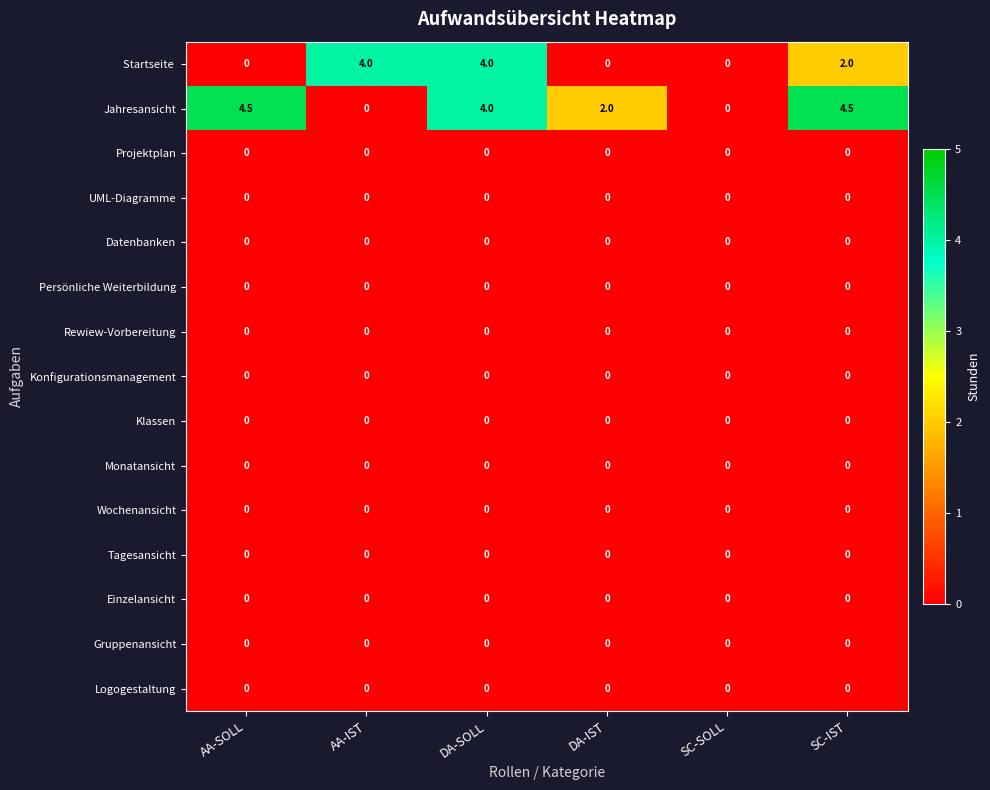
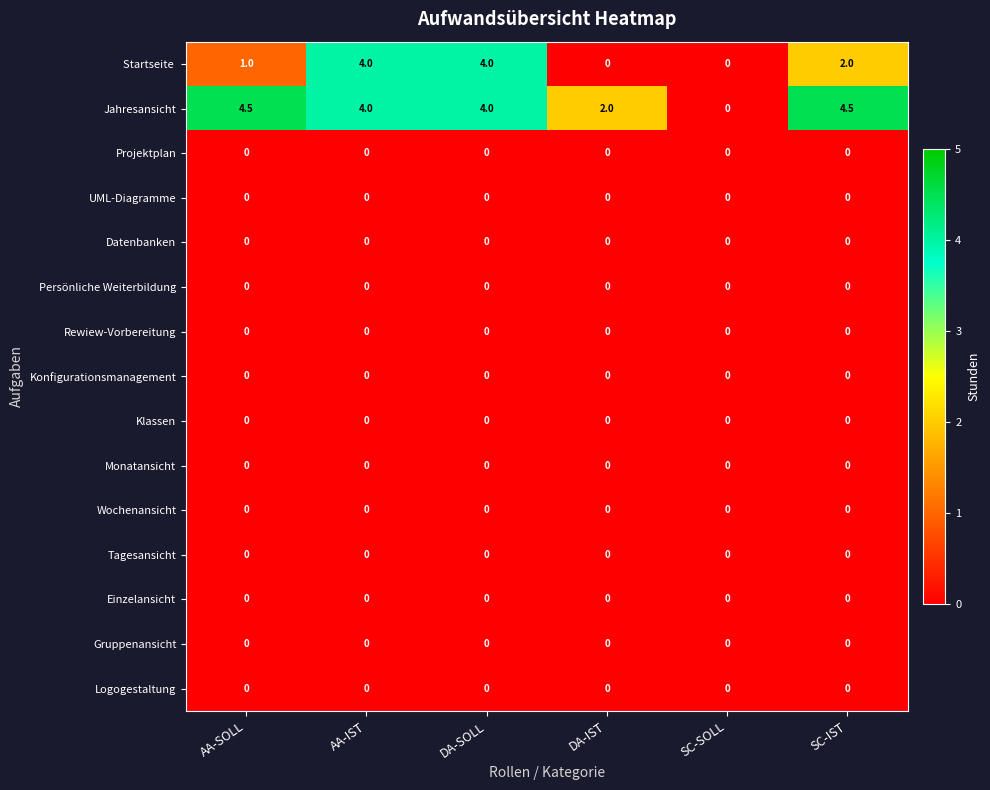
  {
    "Startseite": {
-     "AA-SOLL": 0,
+     "AA-SOLL": 1.0,
      "AA-IST": 4.0,
      "DA-SOLL": 4.0,
      "DA-IST": 0,
      "SC-SOLL": 0,
      "SC-IST": 2.0
    },
    "Jahresansicht": {
      "AA-SOLL": 4.5,
-     "AA-IST": 0,
+     "AA-IST": 4.0,
      "DA-SOLL": 4.0,
      "DA-IST": 2.0,
      "SC-SOLL": 0,
      "SC-IST": 4.5
    },
    "Projektplan": {
      "AA-SOLL": 0,
      "AA-IST": 0,
      "DA-SOLL": 0,
      "DA-IST": 0,
      "SC-SOLL": 0,
      "SC-IST": 0
    },
    "UML-Diagramme": {
      "AA-SOLL": 0,
      "AA-IST": 0,
      "DA-SOLL": 0,
      "DA-IST": 0,
      "SC-SOLL": 0,
      "SC-IST": 0
    },
    "Datenbanken": {
      "AA-SOLL": 0,
      "AA-IST": 0,
      "DA-SOLL": 0,
      "DA-IST": 0,
      "SC-SOLL": 0,
      "SC-IST": 0
    },
    "Persönliche Weiterbildung": {
      "AA-SOLL": 0,
      "AA-IST": 0,
      "DA-SOLL": 0,
      "DA-IST": 0,
      "SC-SOLL": 0,
      "SC-IST": 0
    },
    "Rewiew-Vorbereitung": {
      "AA-SOLL": 0,
      "AA-IST": 0,
      "DA-SOLL": 0,
      "DA-IST": 0,
      "SC-SOLL": 0,
      "SC-IST": 0
    },
    "Konfigurationsmanagement": {
      "AA-SOLL": 0,
      "AA-IST": 0,
      "DA-SOLL": 0,
      "DA-IST": 0,
      "SC-SOLL": 0,
      "SC-IST": 0
    },
    "Klassen": {
      "AA-SOLL": 0,
      "AA-IST": 0,
      "DA-SOLL": 0,
      "DA-IST": 0,
      "SC-SOLL": 0,
      "SC-IST": 0
    },
    "Monatansicht": {
      "AA-SOLL": 0,
      "AA-IST": 0,
      "DA-SOLL": 0,
      "DA-IST": 0,
      "SC-SOLL": 0,
      "SC-IST": 0
    },
    "Wochenansicht": {
      "AA-SOLL": 0,
      "AA-IST": 0,
      "DA-SOLL": 0,
      "DA-IST": 0,
      "SC-SOLL": 0,
      "SC-IST": 0
    },
    "Tagesansicht": {
      "AA-SOLL": 0,
      "AA-IST": 0,
      "DA-SOLL": 0,
      "DA-IST": 0,
      "SC-SOLL": 0,
      "SC-IST": 0
    },
    "Einzelansicht": {
      "AA-SOLL": 0,
      "AA-IST": 0,
      "DA-SOLL": 0,
      "DA-IST": 0,
      "SC-SOLL": 0,
      "SC-IST": 0
    },
    "Gruppenansicht": {
      "AA-SOLL": 0,
      "AA-IST": 0,
      "DA-SOLL": 0,
      "DA-IST": 0,
      "SC-SOLL": 0,
      "SC-IST": 0
    },
    "Logogestaltung": {
      "AA-SOLL": 0,
      "AA-IST": 0,
      "DA-SOLL": 0,
      "DA-IST": 0,
      "SC-SOLL": 0,
      "SC-IST": 0
    }
  }
